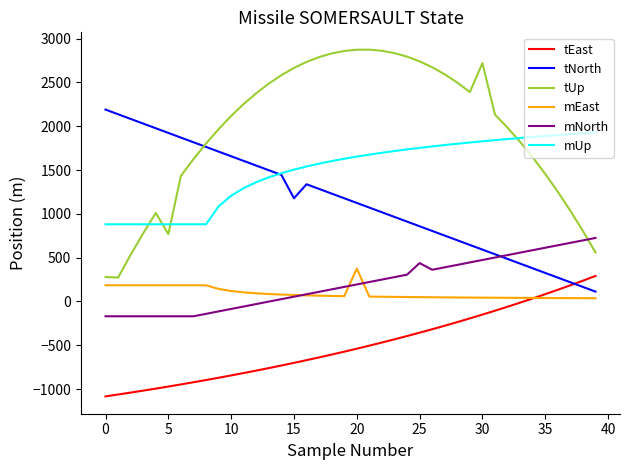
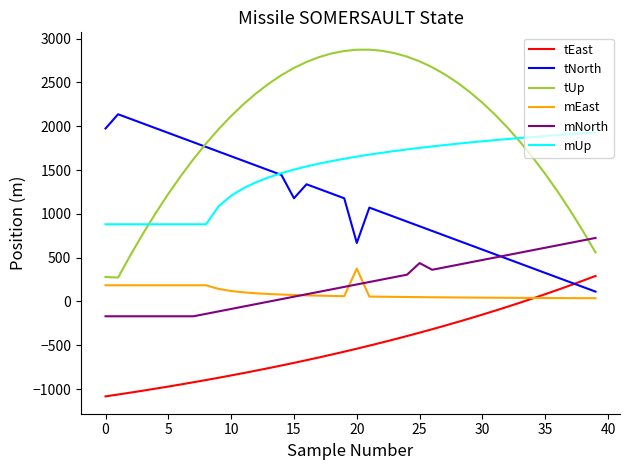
  {
    "tEast": {
      "0": -1100,
      "5": -1000,
      "10": -800,
      "15": -700,
      "20": -500,
      "25": -400,
      "30": -200,
      "35": 100
    },
    "tNorth": {
-     "0": 2200,
+     "0": 2000,
      "5": 1900,
      "10": 1700,
      "15": 1200,
-     "20": 1100,
+     "20": 700,
      "25": 900,
      "30": 600,
      "35": 300
    },
    "tUp": {
      "0": 300,
-     "5": 800,
+     "5": 1200,
      "10": 2100,
      "15": 2700,
      "20": 2900,
      "25": 2700,
-     "30": 2700,
+     "30": 2300,
      "35": 1500
    },
    "mEast": {
      "0": 200,
      "5": 200,
      "10": 100,
      "20": 400,
      "25": 0,
      "30": 0,
      "35": 0
    },
    "mNorth": {
      "0": -200,
      "5": -200,
      "10": -100,
      "20": 200,
      "25": 400,
      "30": 500,
      "35": 600
    },
    "mUp": {
      "0": 900,
      "5": 900,
      "10": 1200,
      "15": 1500,
      "20": 1700,
      "25": 1800,
      "30": 1800
    }
  }
